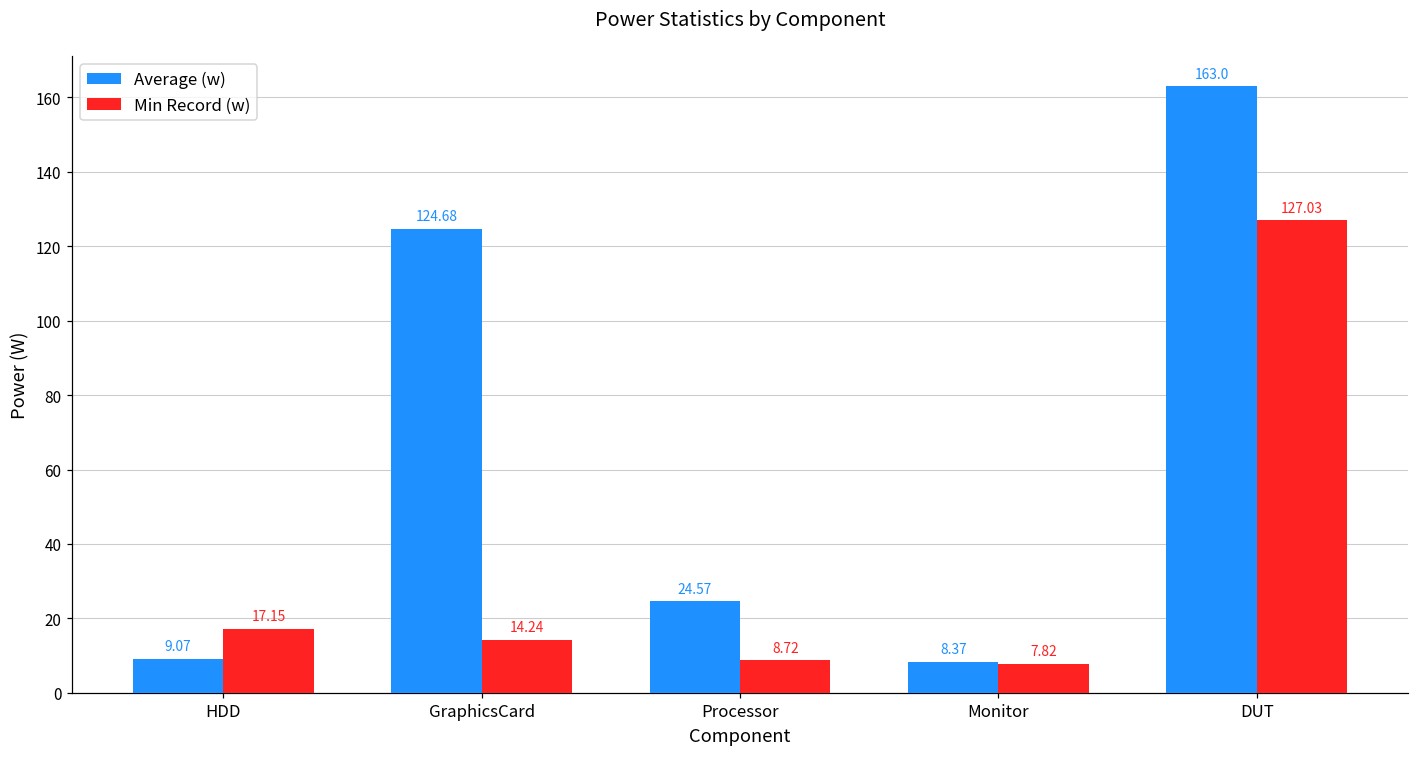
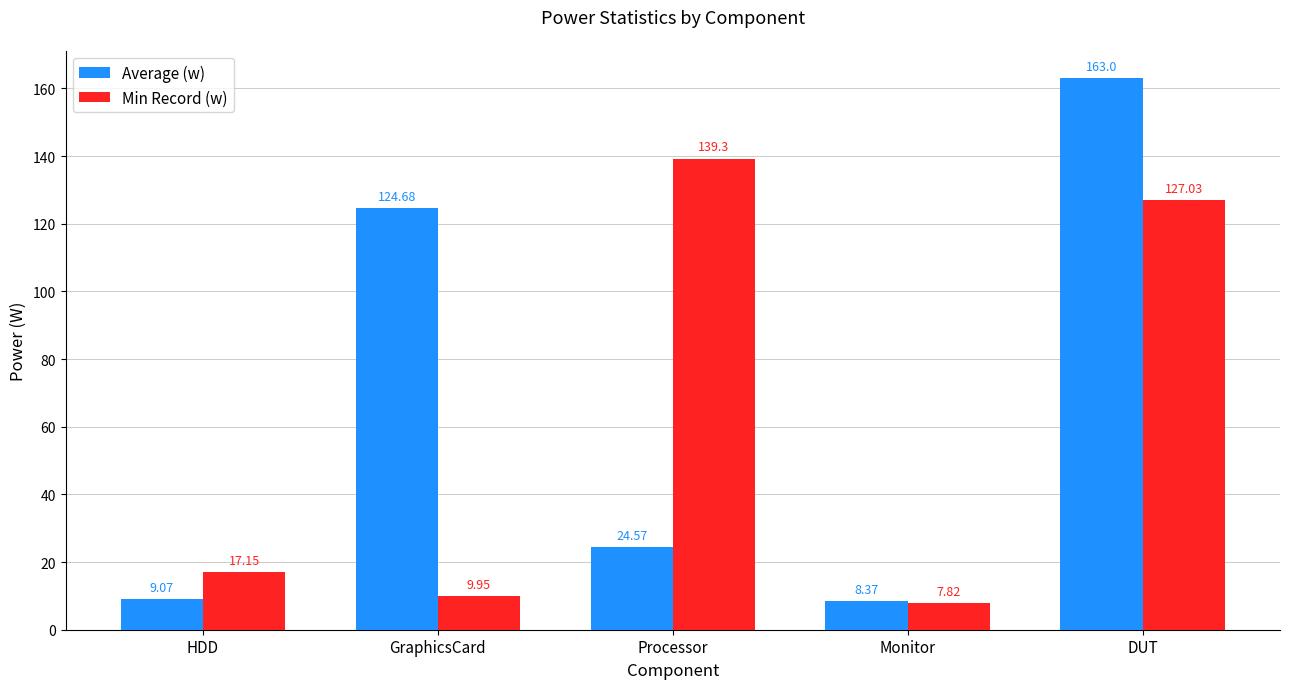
  {
    "Average (w)": {
      "HDD": 9.07,
      "GraphicsCard": 124.68,
      "Processor": 24.57,
      "Monitor": 8.37,
      "DUT": 163.0
    },
    "Min Record (w)": {
      "HDD": 17.15,
-     "GraphicsCard": 14.24,
-     "Processor": 8.72,
+     "GraphicsCard": 9.95,
+     "Processor": 139.3,
      "Monitor": 7.82,
      "DUT": 127.03
    }
  }
